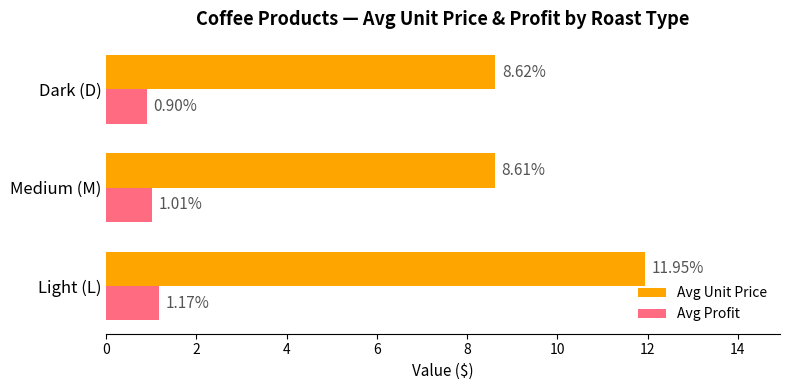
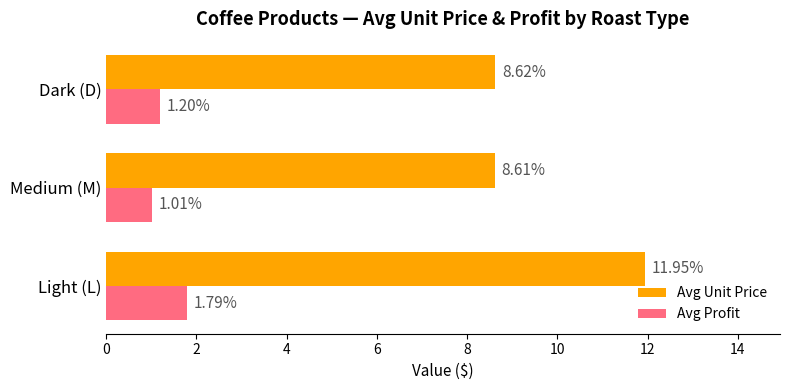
  {
    "Avg Unit Price": {
      "Dark (D)": "8.62%",
      "Medium (M)": "8.61%",
      "Light (L)": "11.95%"
    },
    "Avg Profit": {
-     "Dark (D)": "0.90%",
+     "Dark (D)": "1.20%",
      "Medium (M)": "1.01%",
-     "Light (L)": "1.17%"
+     "Light (L)": "1.79%"
    }
  }
